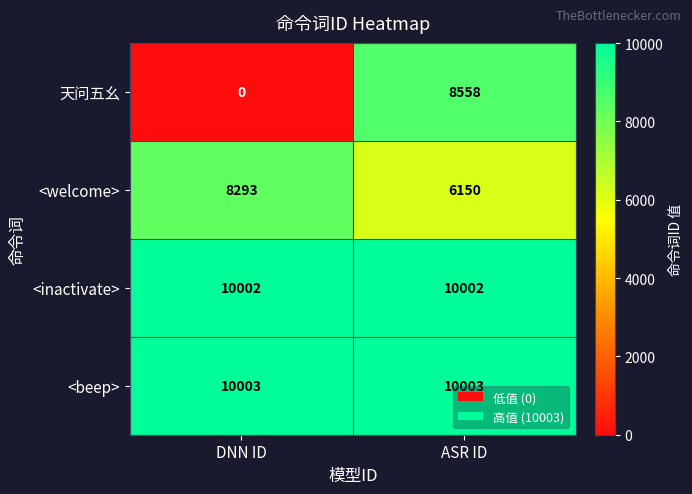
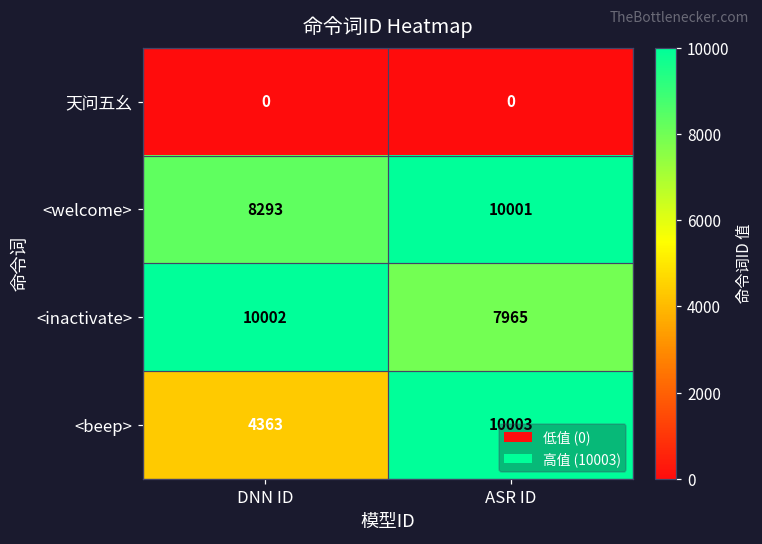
  {
    "天问五幺": {
      "DNN ID": 0,
-     "ASR ID": 8558
+     "ASR ID": 0
    },
    "<welcome>": {
      "DNN ID": 8293,
-     "ASR ID": 6150
+     "ASR ID": 10001
    },
    "<inactivate>": {
      "DNN ID": 10002,
-     "ASR ID": 10002
+     "ASR ID": 7965
    },
    "<beep>": {
-     "DNN ID": 10003
+     "DNN ID": 4363
    }
  }
